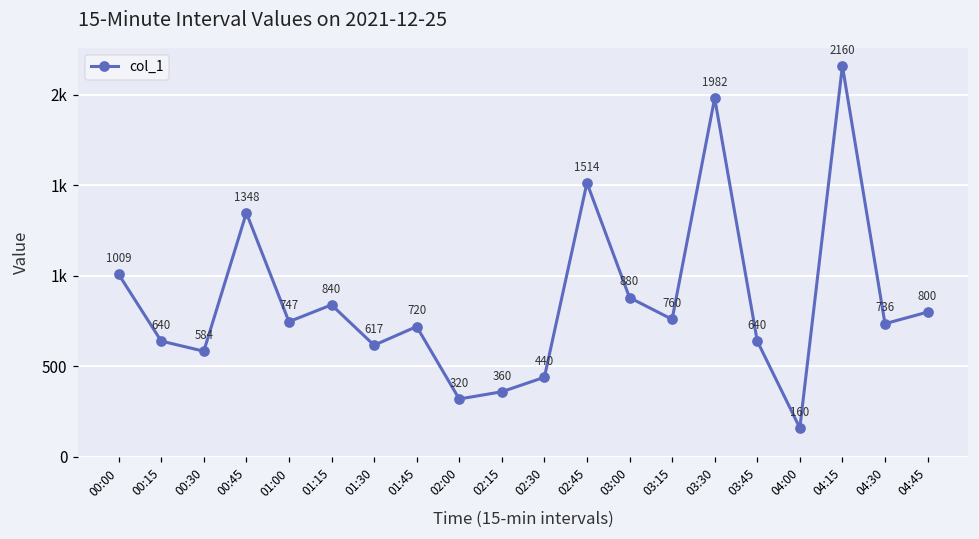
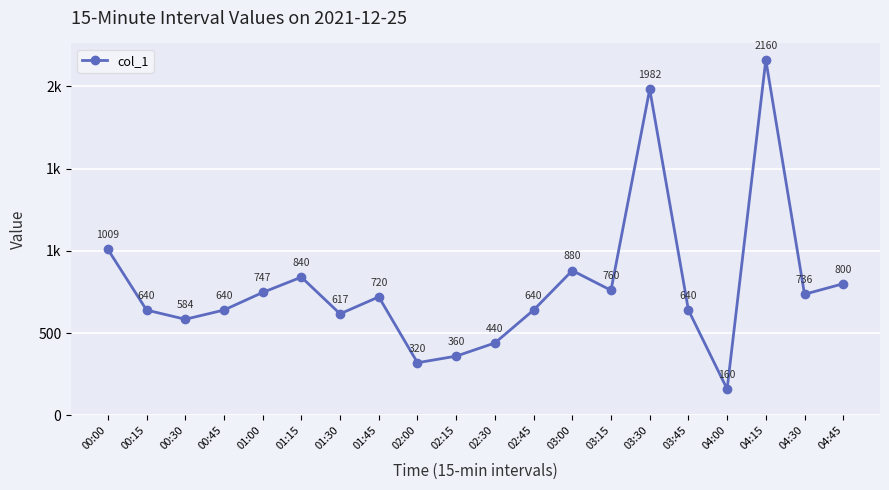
  {
    "00:00": 1009,
    "00:15": 640,
    "00:30": 584,
-   "00:45": 1348,
+   "00:45": 640,
    "01:00": 747,
    "01:15": 840,
    "01:30": 617,
    "01:45": 720,
    "02:00": 320,
    "02:15": 360,
    "02:30": 440,
-   "02:45": 1514,
+   "02:45": 640,
    "03:00": 880,
    "03:15": 760,
    "03:30": 1982,
    "03:45": 640,
    "04:00": 160,
    "04:15": 2160,
    "04:30": 736,
    "04:45": 800
  }
